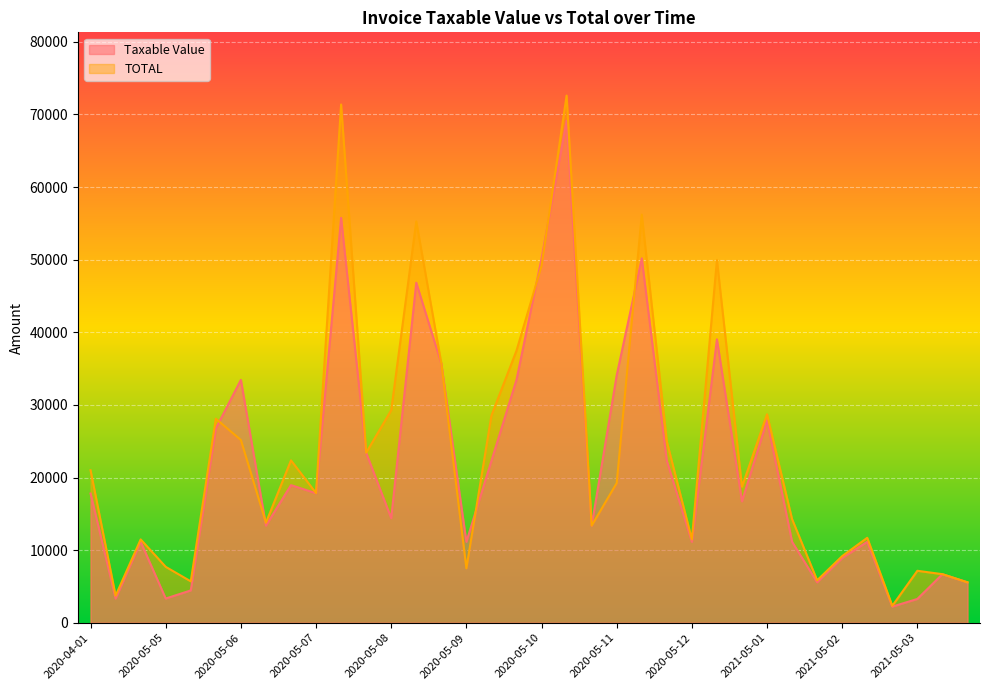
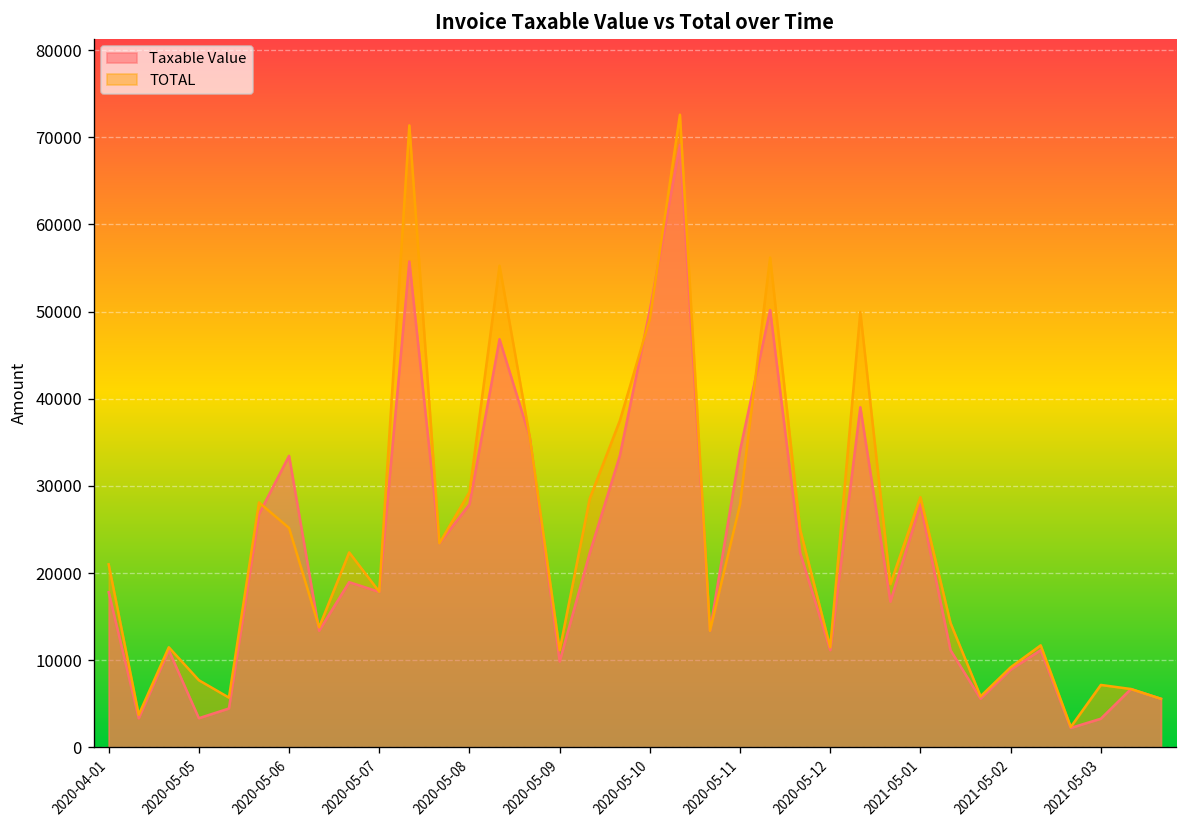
  {
    "Taxable Value": {
      "2020-04-01": 18000,
      "2020-05-05": 3000,
      "2020-05-06": 33000,
-     "2020-05-08": 14000,
-     "2020-05-09": 11000,
+     "2020-05-08": 28000,
+     "2020-05-09": 10000,
      "2020-05-10": 50000,
      "2020-05-11": 34000,
      "2021-05-01": 28000,
      "2021-05-03": 3000
    },
    "TOTAL": {
      "2020-04-01": 21000,
      "2020-05-05": 8000,
      "2020-05-06": 25000,
      "2020-05-08": 29000,
-     "2020-05-09": 8000,
+     "2020-05-09": 11000,
      "2020-05-10": 49000,
-     "2020-05-11": 19000,
+     "2020-05-11": 28000,
      "2021-05-01": 29000,
      "2021-05-03": 7000
    }
  }
